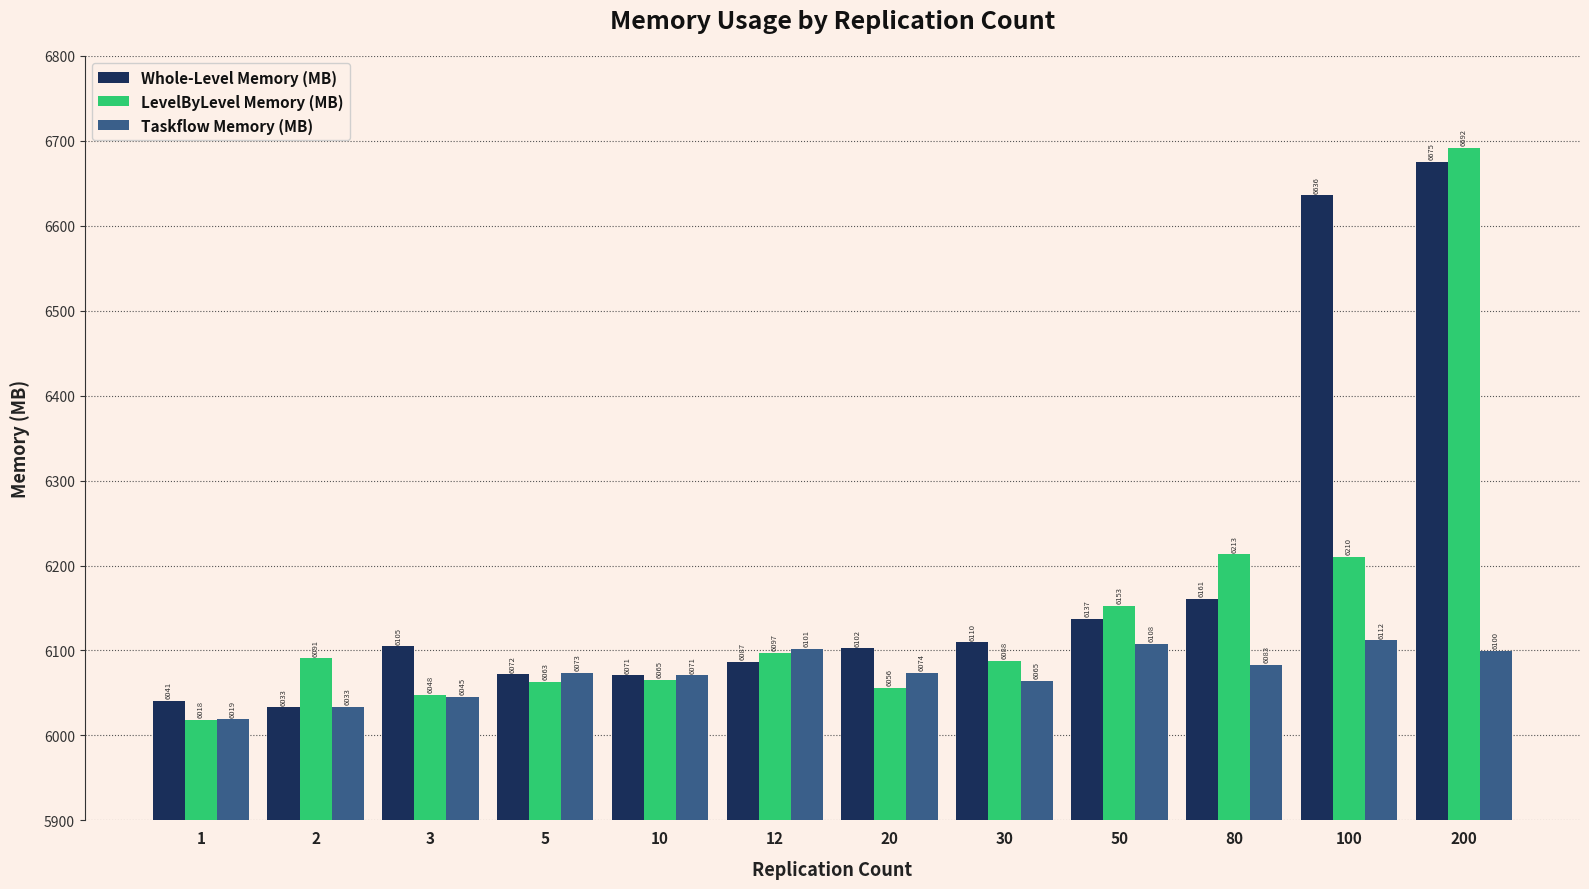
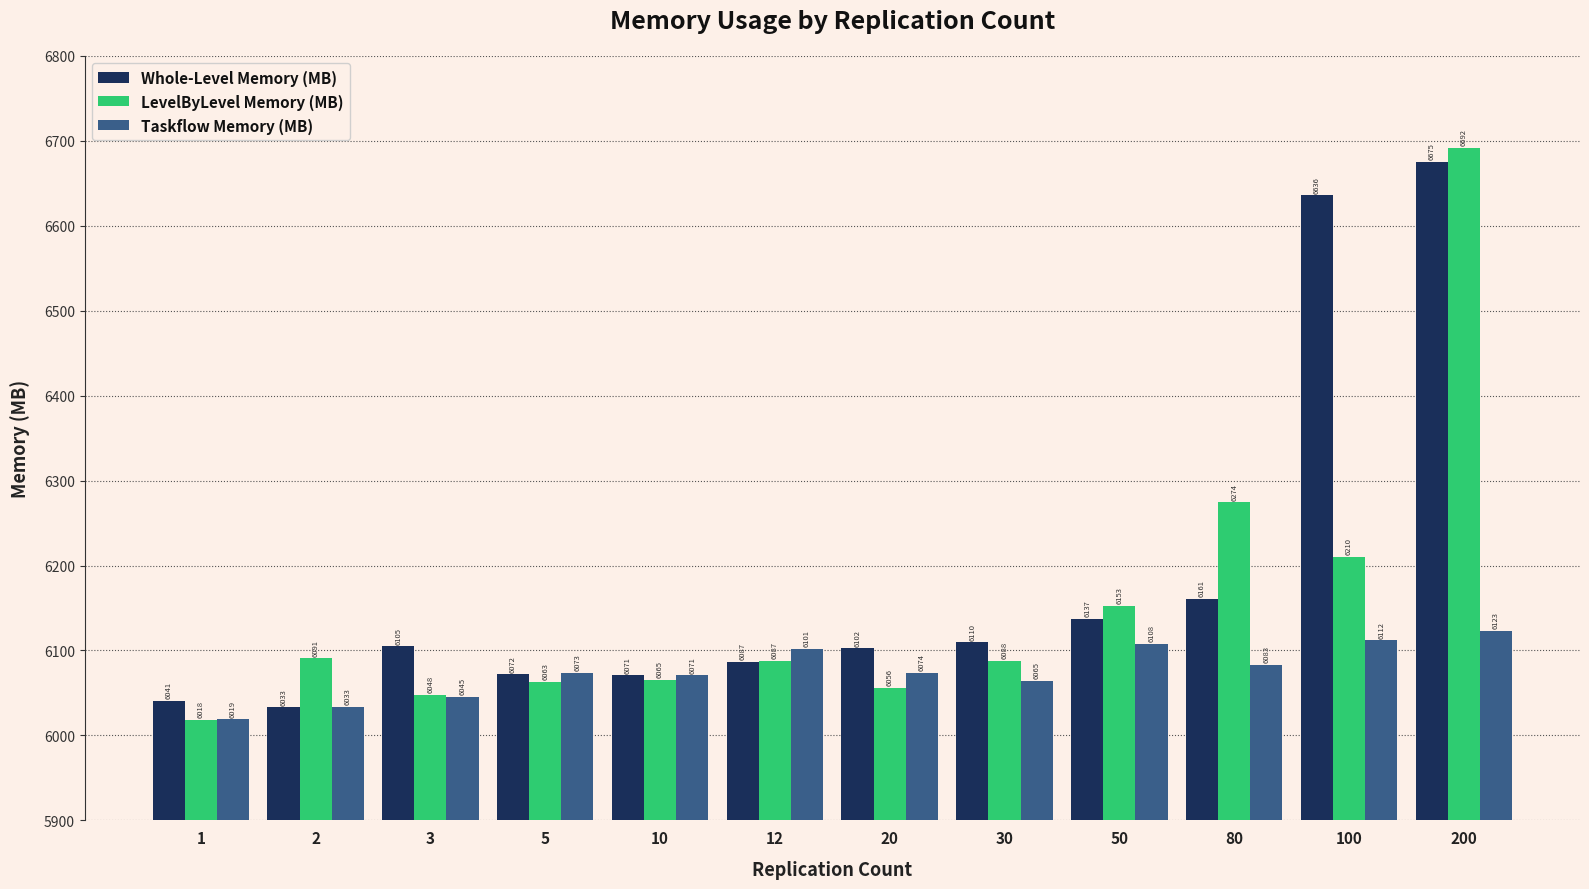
  {
    "Whole-Level Memory (MB)": {
      "1": 6041,
      "2": 6033,
      "3": 6105,
      "5": 6072,
      "10": 6071,
      "12": 6087,
      "20": 6102,
      "30": 6110,
      "50": 6137,
      "80": 6161,
      "100": 6636,
      "200": 6675
    },
    "LevelByLevel Memory (MB)": {
      "1": 6018,
      "2": 6091,
      "3": 6048,
      "5": 6063,
      "10": 6065,
-     "12": 6097,
+     "12": 6087,
      "20": 6056,
      "30": 6088,
      "50": 6153,
-     "80": 6213,
+     "80": 6274,
      "100": 6210,
      "200": 6692
    },
    "Taskflow Memory (MB)": {
      "1": 6019,
      "2": 6033,
      "3": 6045,
      "5": 6073,
      "10": 6071,
      "12": 6101,
      "20": 6074,
      "30": 6065,
      "50": 6108,
      "80": 6083,
      "100": 6112,
-     "200": 6100
+     "200": 6123
    }
  }
